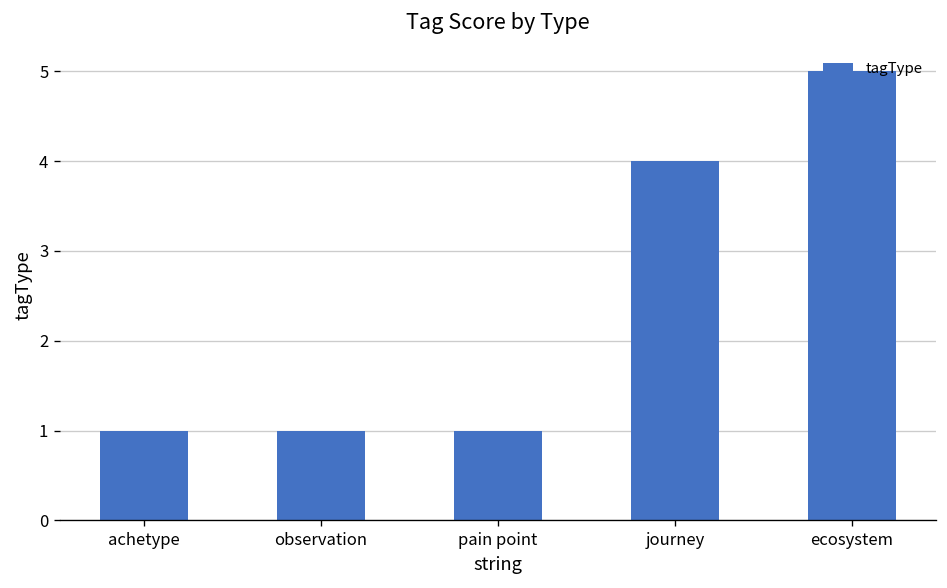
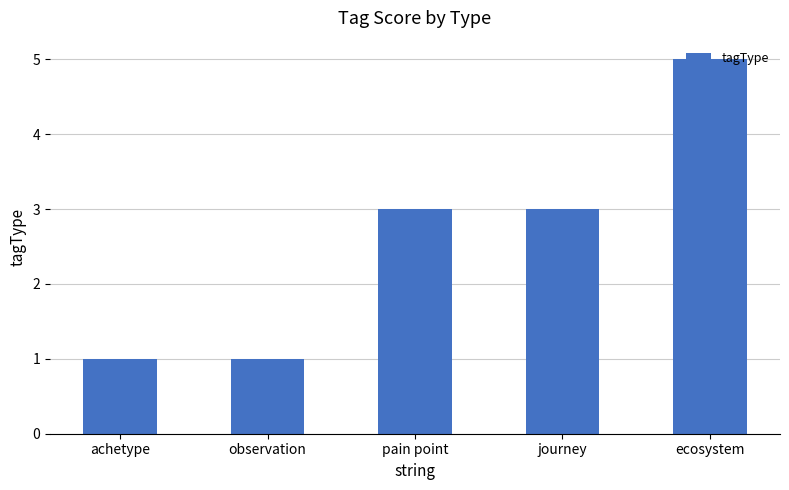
  {
    "achetype": 1,
    "observation": 1,
-   "pain point": 1,
-   "journey": 4,
+   "pain point": 3,
+   "journey": 3,
    "ecosystem": 5
  }
